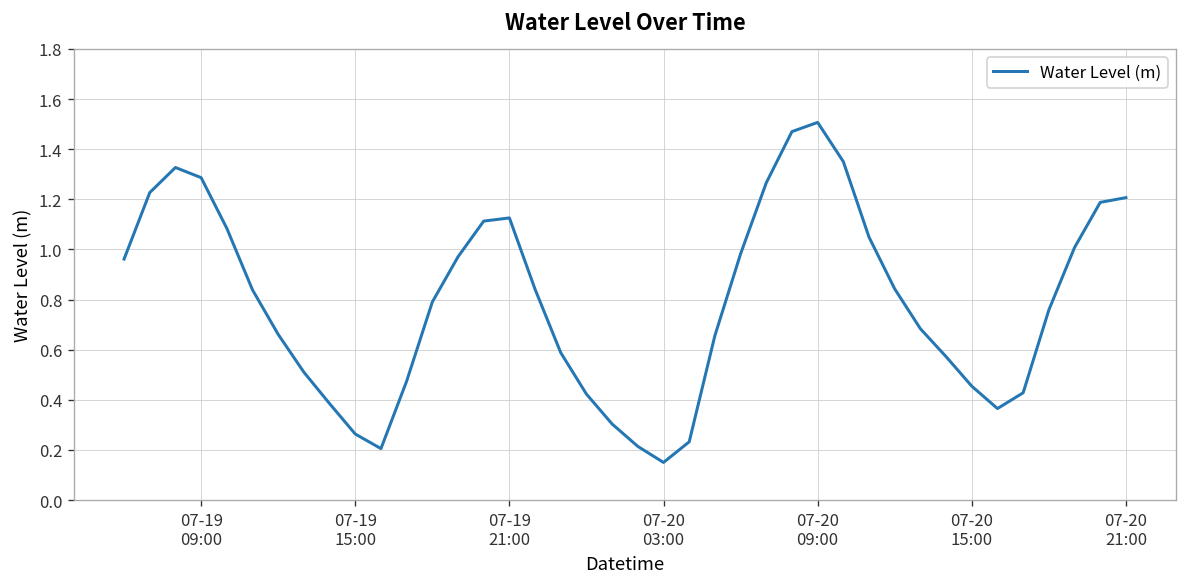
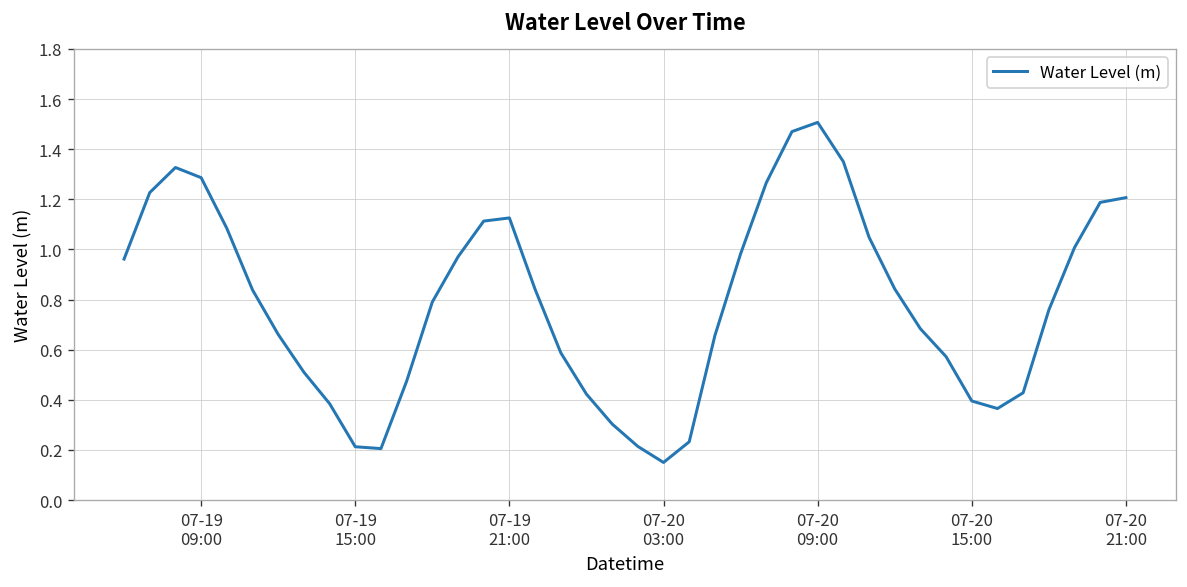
  {
    "07-19 09:00": 1.29,
-   "07-19 15:00": 0.26,
+   "07-19 15:00": 0.21,
    "07-19 21:00": 1.13,
    "07-20 03:00": 0.15,
    "07-20 09:00": 1.51,
-   "07-20 15:00": 0.45,
+   "07-20 15:00": 0.40,
    "07-20 21:00": 1.21
  }
